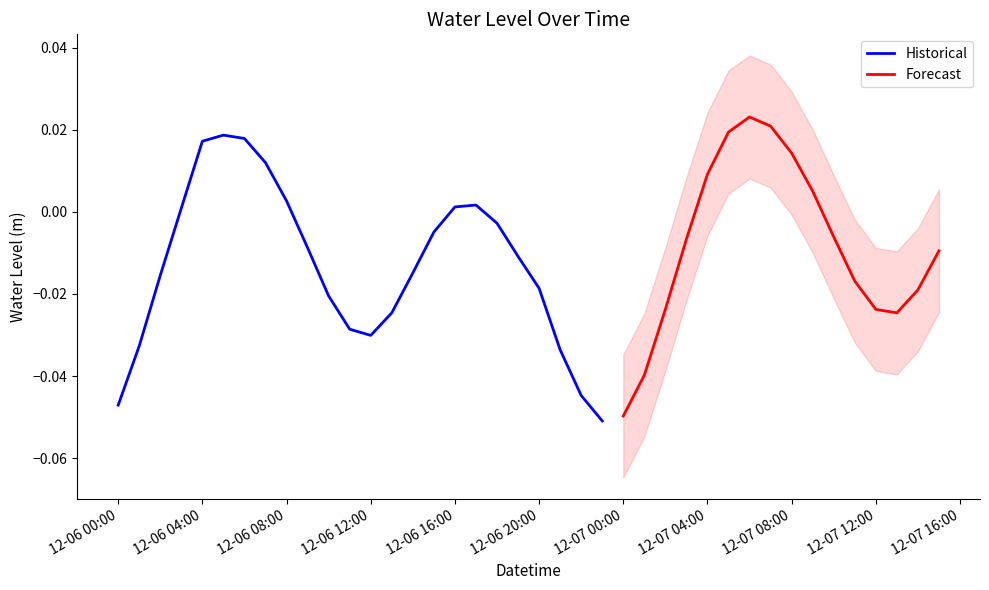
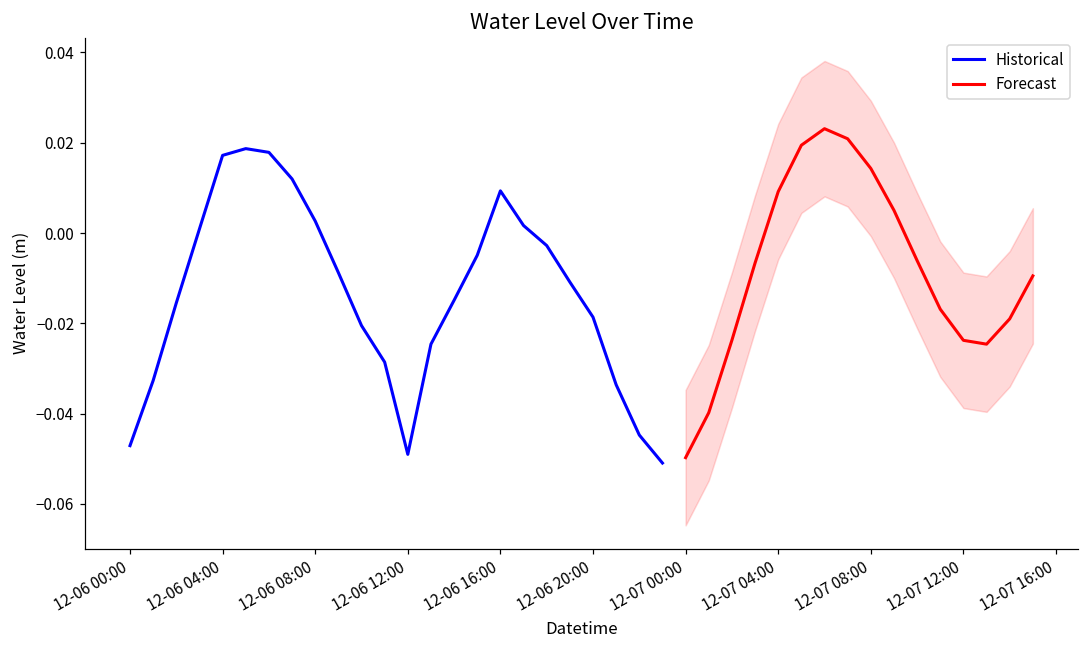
  {
    "Historical": {
      "12-06 00:00": -0.047,
      "12-06 04:00": 0.017,
      "12-06 08:00": 0.003,
-     "12-06 12:00": -0.030,
-     "12-06 16:00": 0.001,
+     "12-06 12:00": -0.049,
+     "12-06 16:00": 0.009,
      "12-06 20:00": -0.019
    }
  }
